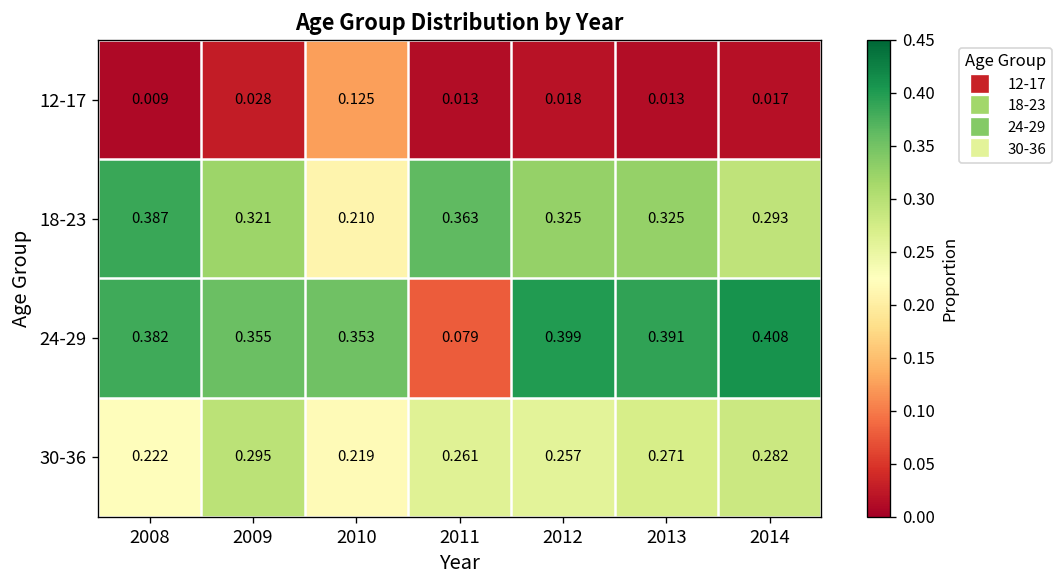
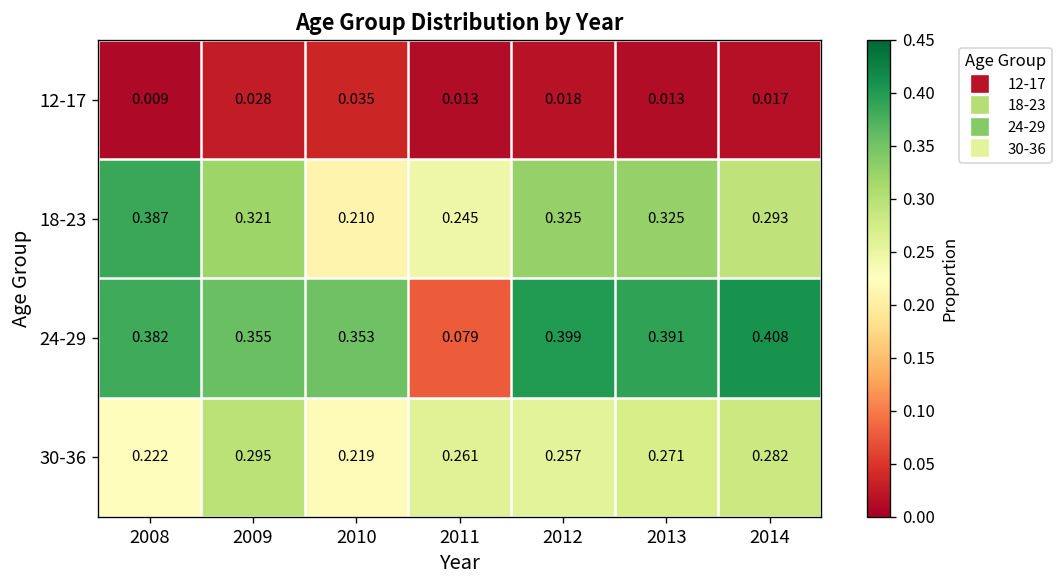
  {
    "12-17": {
      "2008": 0.009,
      "2009": 0.028,
-     "2010": 0.125,
+     "2010": 0.035,
      "2011": 0.013,
      "2012": 0.018,
      "2013": 0.013,
      "2014": 0.017
    },
    "18-23": {
      "2008": 0.387,
      "2009": 0.321,
      "2010": 0.210,
-     "2011": 0.363,
+     "2011": 0.245,
      "2012": 0.325,
      "2013": 0.325,
      "2014": 0.293
    },
    "24-29": {
      "2008": 0.382,
      "2009": 0.355,
      "2010": 0.353,
      "2011": 0.079,
      "2012": 0.399,
      "2013": 0.391,
      "2014": 0.408
    },
    "30-36": {
      "2008": 0.222,
      "2009": 0.295,
      "2010": 0.219,
      "2011": 0.261,
      "2012": 0.257,
      "2013": 0.271,
      "2014": 0.282
    }
  }
